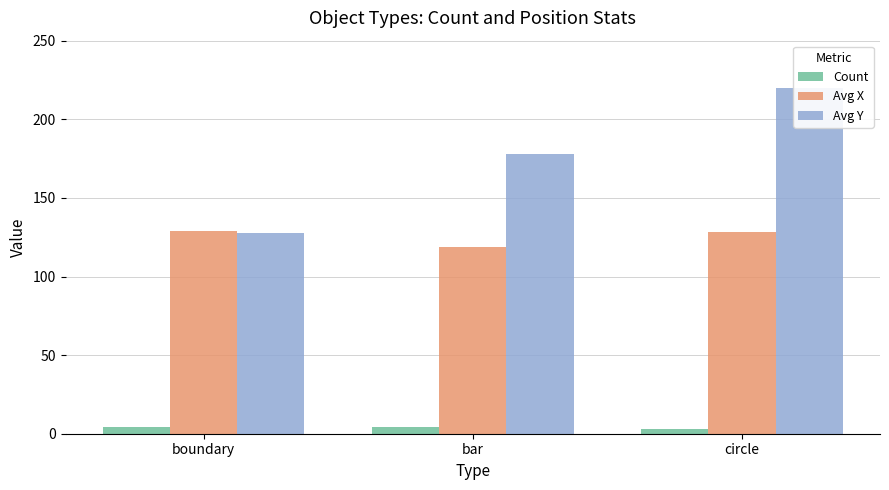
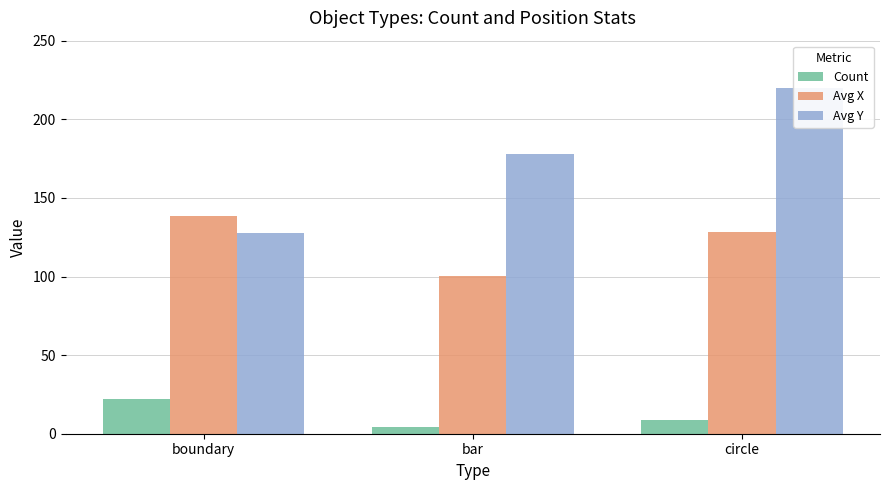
  {
    "Count": {
-     "boundary": 4,
+     "boundary": 22,
      "bar": 4,
-     "circle": 3
+     "circle": 9
    },
    "Avg X": {
-     "boundary": 129,
-     "bar": 118,
+     "boundary": 138,
+     "bar": 100,
      "circle": 128
    },
    "Avg Y": {
      "boundary": 128,
      "bar": 178
    }
  }
